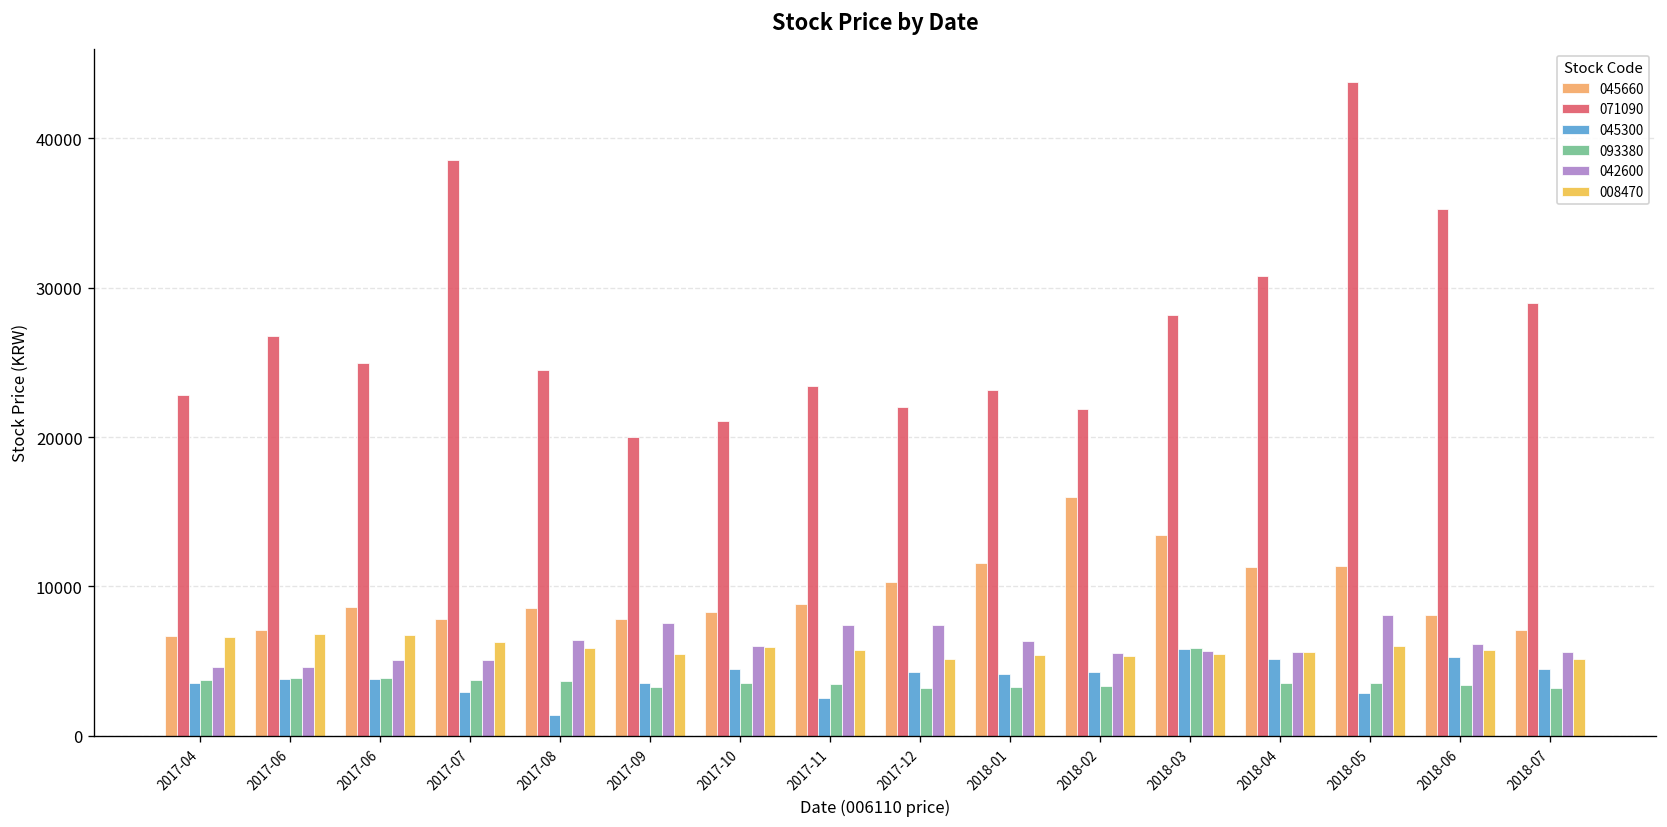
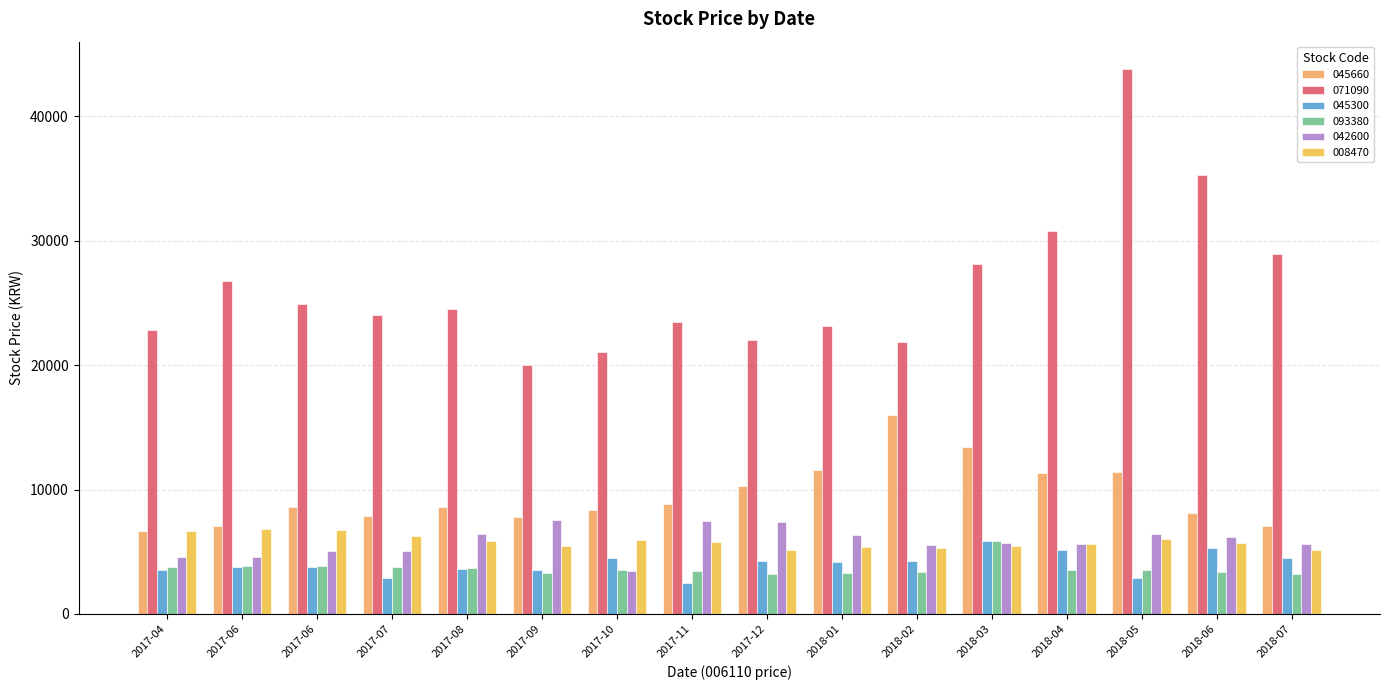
  {
    "071090": {
      "2017-04": 22800,
-     "2017-07": 38600,
+     "2017-07": 24000,
      "2017-08": 24500,
      "2017-09": 20000,
      "2017-10": 21100,
      "2017-11": 23500,
      "2017-12": 22100,
      "2018-01": 23200,
      "2018-02": 21900,
      "2018-03": 28200,
      "2018-04": 30800,
      "2018-05": 43800,
      "2018-06": 35300,
      "2018-07": 29000
    },
    "045300": {
      "2017-04": 3500,
      "2017-07": 2900,
-     "2017-08": 1400,
+     "2017-08": 3600,
      "2017-09": 3500,
      "2017-10": 4500,
      "2017-11": 2500,
      "2017-12": 4300,
      "2018-01": 4200,
      "2018-02": 4300,
      "2018-03": 5800,
      "2018-04": 5200,
      "2018-05": 2900,
      "2018-06": 5300,
      "2018-07": 4500
    },
    "093380": {
      "2017-04": 3800,
      "2017-07": 3700,
      "2017-08": 3700,
      "2017-09": 3300,
      "2017-10": 3500,
      "2017-11": 3500,
      "2017-12": 3200,
      "2018-01": 3300,
      "2018-02": 3300,
      "2018-03": 5900,
      "2018-04": 3500,
      "2018-05": 3600,
      "2018-06": 3400,
      "2018-07": 3200
    },
    "042600": {
      "2017-04": 4600,
      "2017-07": 5100,
      "2017-08": 6400,
      "2017-09": 7500,
-     "2017-10": 6000,
+     "2017-10": 3400,
      "2017-11": 7400,
      "2017-12": 7400,
      "2018-01": 6400,
      "2018-02": 5600,
      "2018-03": 5700,
      "2018-04": 5600,
-     "2018-05": 8100,
+     "2018-05": 6400,
      "2018-06": 6200,
      "2018-07": 5600
    }
  }
